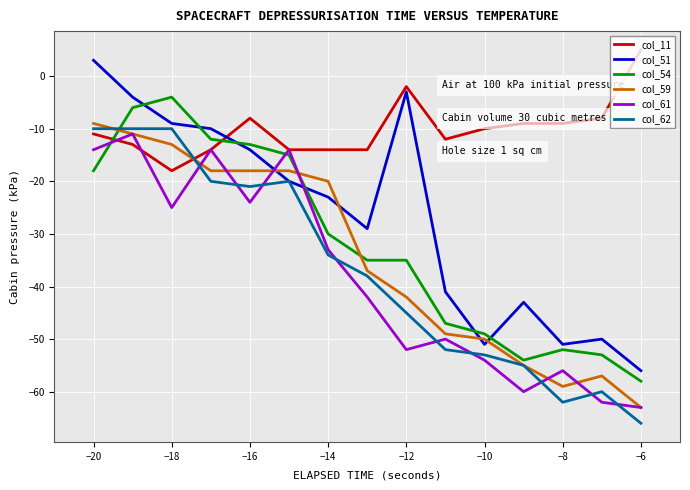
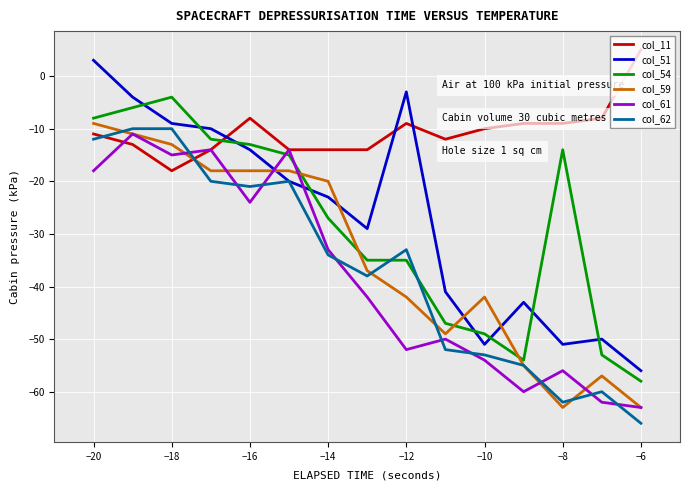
  {
    "col_11": {
      "−20": -11,
      "−18": -18,
      "−16": -8,
      "−14": -14,
-     "−12": -2
+     "−12": -9
    },
    "col_51": {
      "−20": 3,
      "−18": -9,
      "−16": -14,
      "−14": -23,
      "−12": -3,
      "−10": -51,
      "−8": -51,
      "−6": -56
    },
    "col_54": {
-     "−20": -18,
+     "−20": -8,
      "−18": -4,
      "−16": -13,
-     "−14": -30,
+     "−14": -27,
      "−12": -35,
      "−10": -49,
-     "−8": -52,
+     "−8": -14,
      "−6": -58
    },
    "col_59": {
      "−20": -9,
      "−18": -13,
      "−16": -18,
      "−14": -20,
      "−12": -42,
-     "−10": -50,
-     "−8": -59
+     "−10": -42,
+     "−8": -63
    },
    "col_61": {
-     "−20": -14,
-     "−18": -25,
+     "−20": -18,
+     "−18": -15,
      "−16": -24,
      "−14": -33,
      "−12": -52,
      "−10": -54,
      "−8": -56
    },
    "col_62": {
-     "−20": -10,
+     "−20": -12,
      "−18": -10,
      "−16": -21,
      "−14": -34,
-     "−12": -45,
+     "−12": -33,
      "−10": -53,
      "−8": -62,
      "−6": -66
    }
  }
